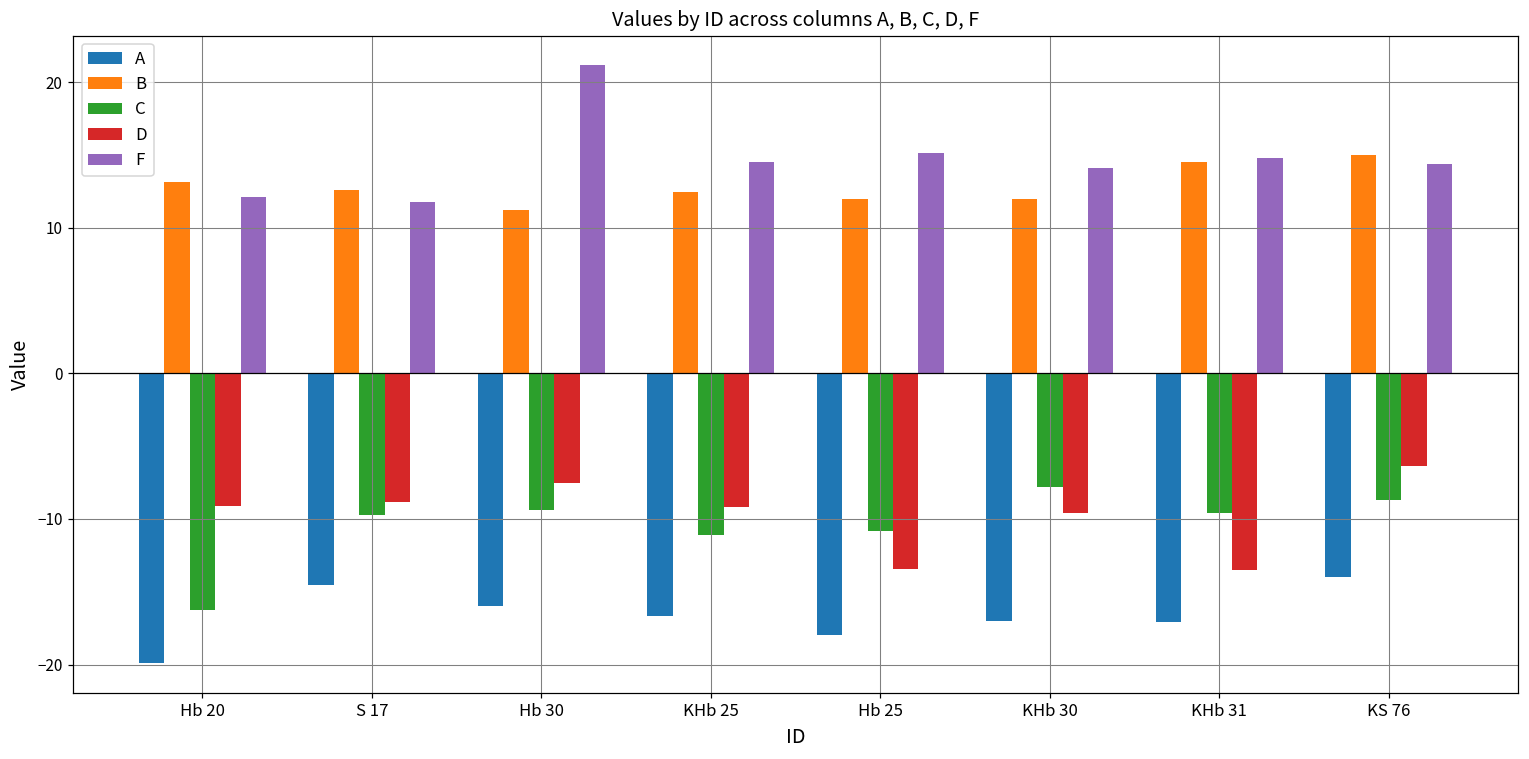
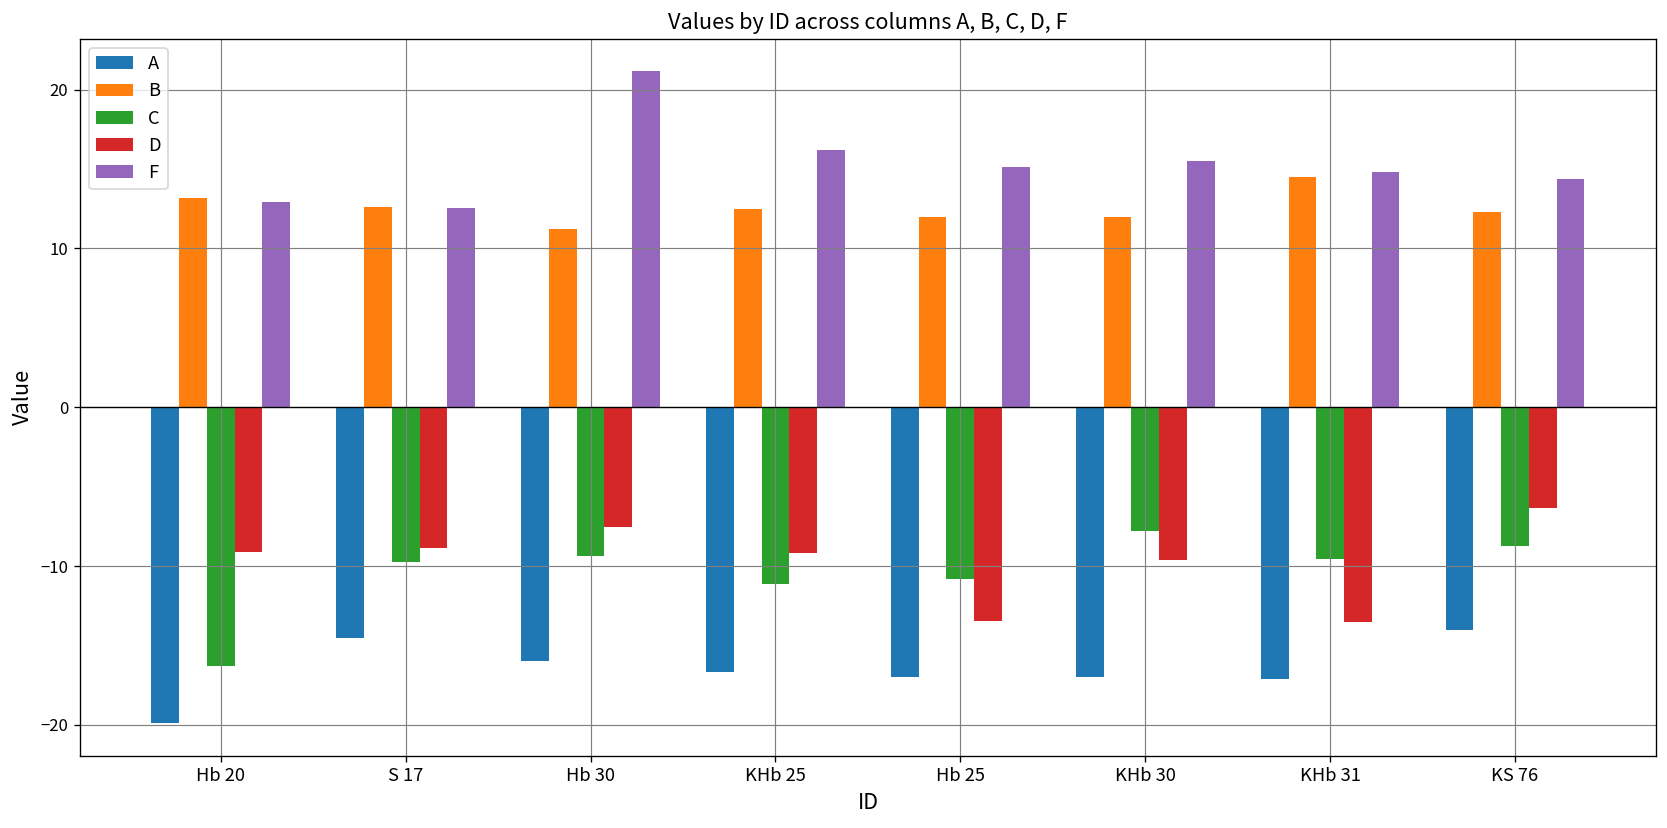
  {
    "A": {
      "Hb 20": -19.9,
      "S 17": -14.5,
      "Hb 30": -16.0,
      "KHb 25": -16.7,
-     "Hb 25": -18.0,
+     "Hb 25": -17.0,
      "KHb 30": -17.0,
      "KHb 31": -17.1,
      "KS 76": -14.0
    },
    "B": {
      "Hb 20": 13.2,
      "S 17": 12.6,
      "Hb 30": 11.2,
      "KHb 25": 12.5,
      "Hb 25": 12.0,
      "KHb 30": 12.0,
      "KHb 31": 14.5,
-     "KS 76": 15.0
+     "KS 76": 12.3
    },
    "C": {
      "Hb 20": -16.3,
      "S 17": -9.8,
      "Hb 30": -9.4,
      "KHb 25": -11.1,
      "Hb 25": -10.8,
      "KHb 30": -7.8,
      "KHb 31": -9.6,
      "KS 76": -8.7
    },
    "D": {
      "Hb 20": -9.1,
      "S 17": -8.9,
      "Hb 30": -7.5,
      "KHb 25": -9.2,
      "Hb 25": -13.5,
      "KHb 30": -9.6,
      "KHb 31": -13.5,
      "KS 76": -6.3
    },
    "F": {
-     "Hb 20": 12.1,
-     "S 17": 11.8,
+     "Hb 20": 12.9,
+     "S 17": 12.6,
      "Hb 30": 21.2,
-     "KHb 25": 14.5,
+     "KHb 25": 16.2,
      "Hb 25": 15.1,
-     "KHb 30": 14.1,
+     "KHb 30": 15.5,
      "KHb 31": 14.8,
      "KS 76": 14.4
    }
  }
